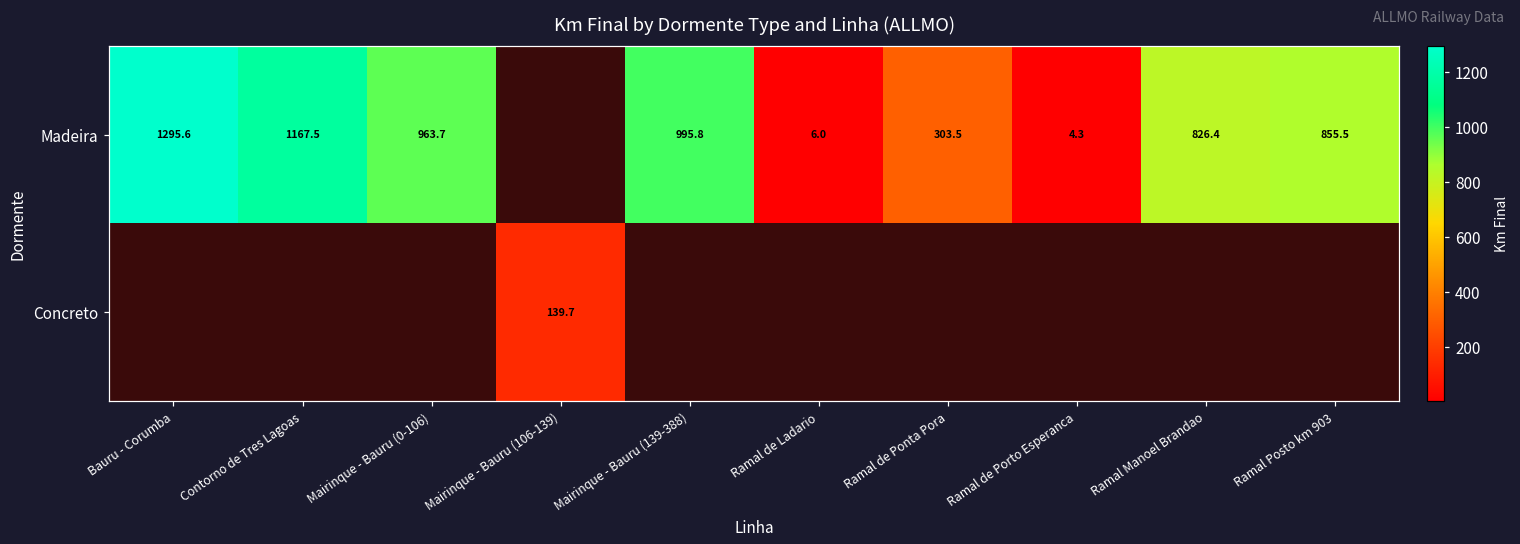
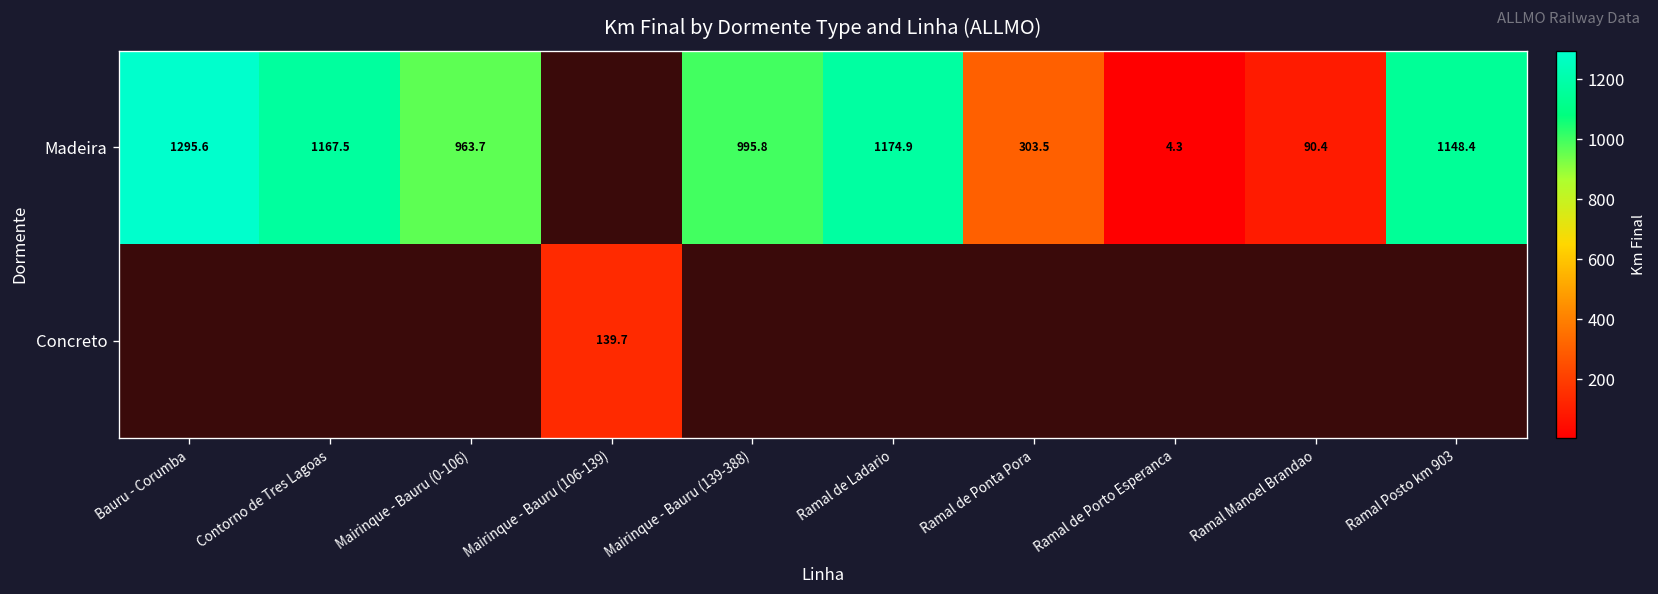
  {
    "Madeira": {
      "Bauru - Corumba": 1295.6,
      "Contorno de Tres Lagoas": 1167.5,
      "Mairinque - Bauru (0-106)": 963.7,
      "Mairinque - Bauru (139-388)": 995.8,
-     "Ramal de Ladario": 6.0,
+     "Ramal de Ladario": 1174.9,
      "Ramal de Ponta Pora": 303.5,
      "Ramal de Porto Esperanca": 4.3,
-     "Ramal Manoel Brandao": 826.4,
-     "Ramal Posto km 903": 855.5
+     "Ramal Manoel Brandao": 90.4,
+     "Ramal Posto km 903": 1148.4
    },
    "Concreto": {
      "Mairinque - Bauru (106-139)": 139.7
    }
  }
